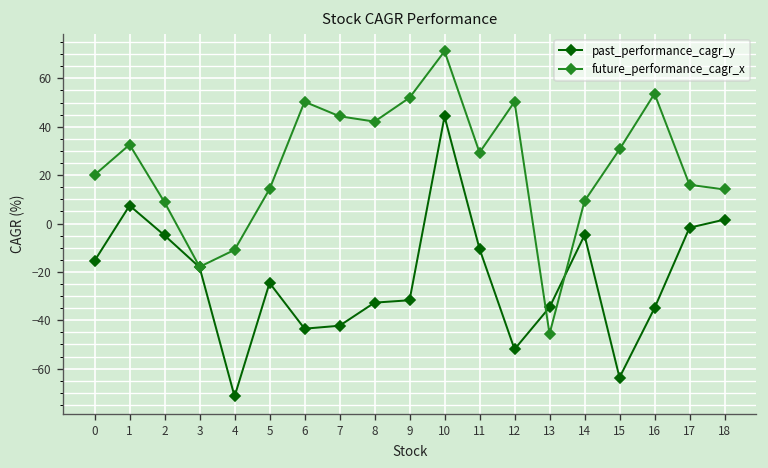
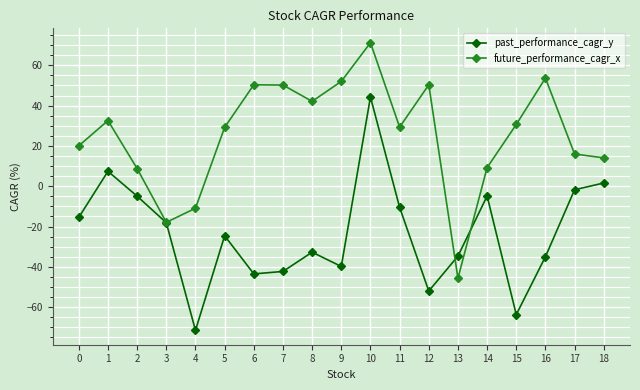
  {
    "past_performance_cagr_y": {
      "0": -15,
      "1": 7,
      "2": -5,
      "4": -71,
      "5": -25,
      "6": -43,
      "7": -42,
      "8": -33,
-     "9": -32,
+     "9": -40,
      "10": 44,
      "11": -10,
      "12": -52,
      "13": -35,
      "14": -5,
      "15": -64,
      "16": -35,
      "17": -2,
      "18": 2
    },
    "future_performance_cagr_x": {
      "0": 20,
      "1": 33,
      "2": 9,
      "4": -11,
-     "5": 14,
+     "5": 29,
      "6": 50,
-     "7": 44,
+     "7": 50,
      "8": 42,
      "9": 52,
      "10": 71,
      "11": 29,
      "12": 50,
      "13": -46,
      "14": 9,
      "15": 31,
      "16": 54,
      "17": 16,
      "18": 14
    }
  }
